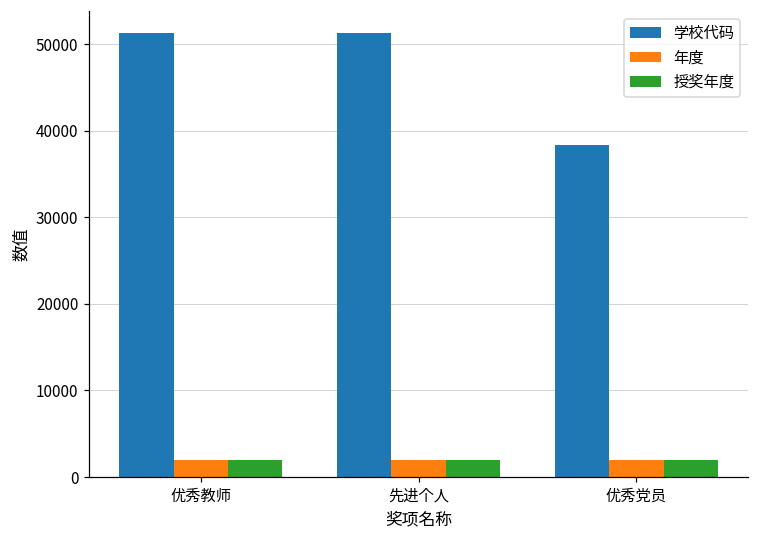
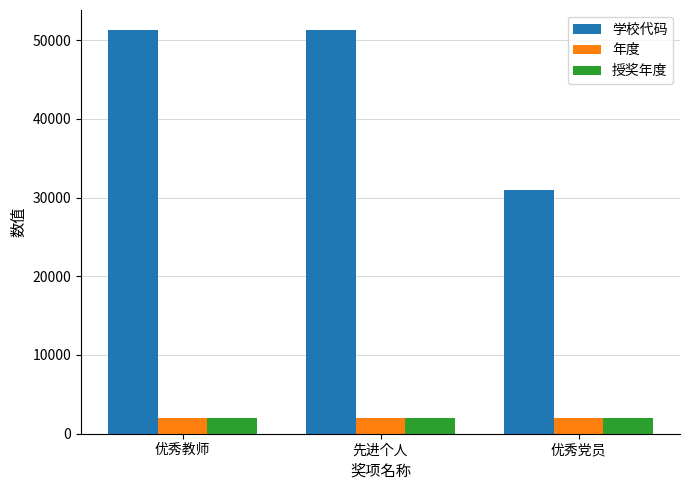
  {
    "学校代码": {
      "优秀教师": 51000,
      "先进个人": 51000,
-     "优秀党员": 38000
+     "优秀党员": 31000
    },
    "年度": {
      "优秀教师": 2000,
      "先进个人": 2000,
      "优秀党员": 2000
    },
    "授奖年度": {
      "优秀教师": 2000,
      "先进个人": 2000,
      "优秀党员": 2000
    }
  }
